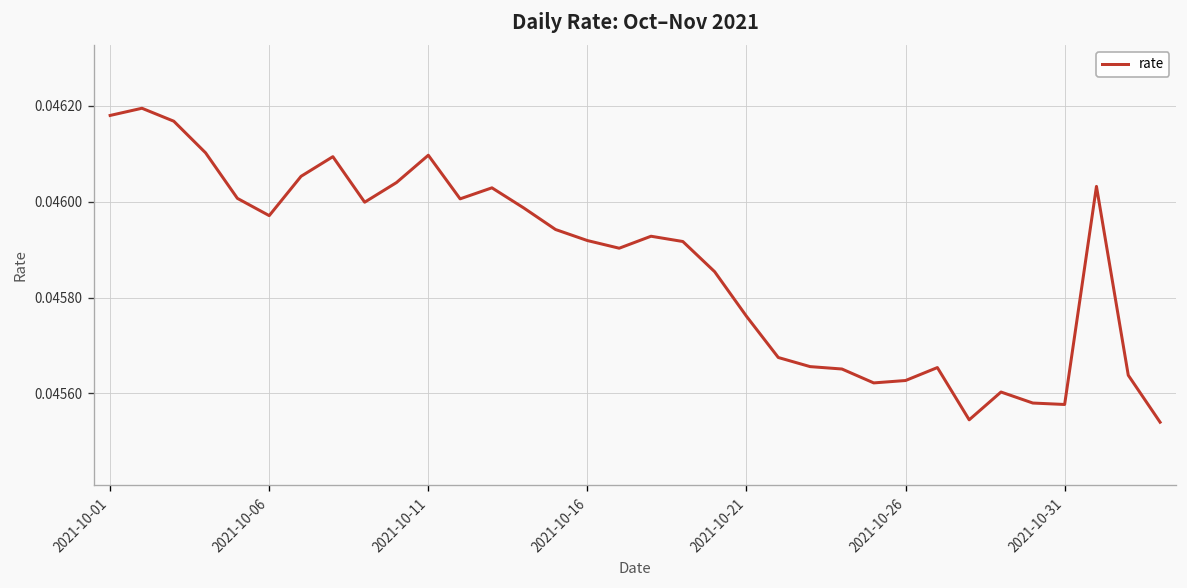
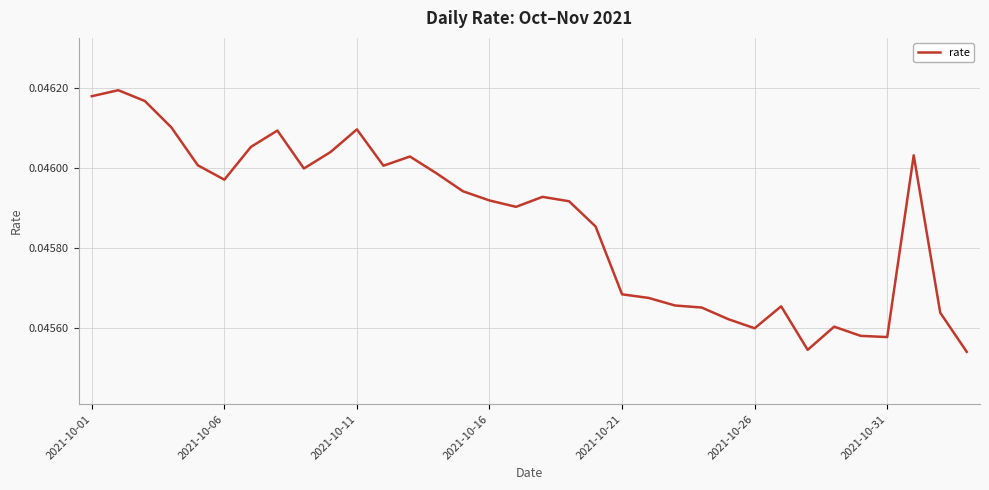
  {
    "2021-10-01": 0.04618,
    "2021-10-06": 0.04597,
    "2021-10-11": 0.04610,
    "2021-10-16": 0.04592,
-   "2021-10-21": 0.04576,
-   "2021-10-26": 0.04563,
+   "2021-10-21": 0.04568,
+   "2021-10-26": 0.04560,
    "2021-10-31": 0.04558
  }
